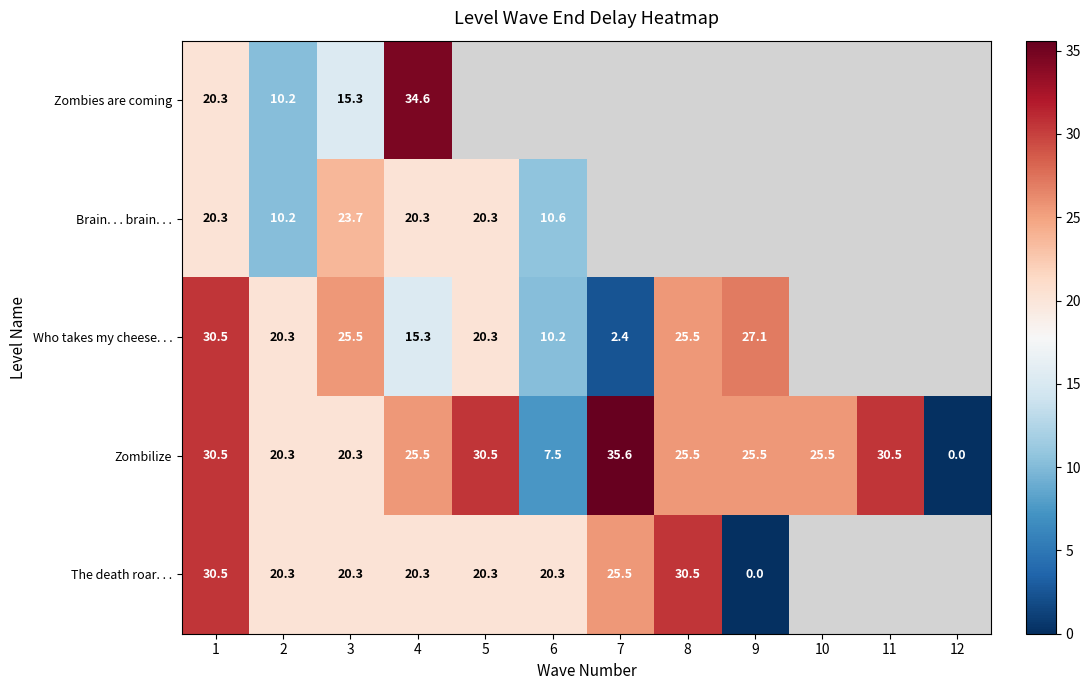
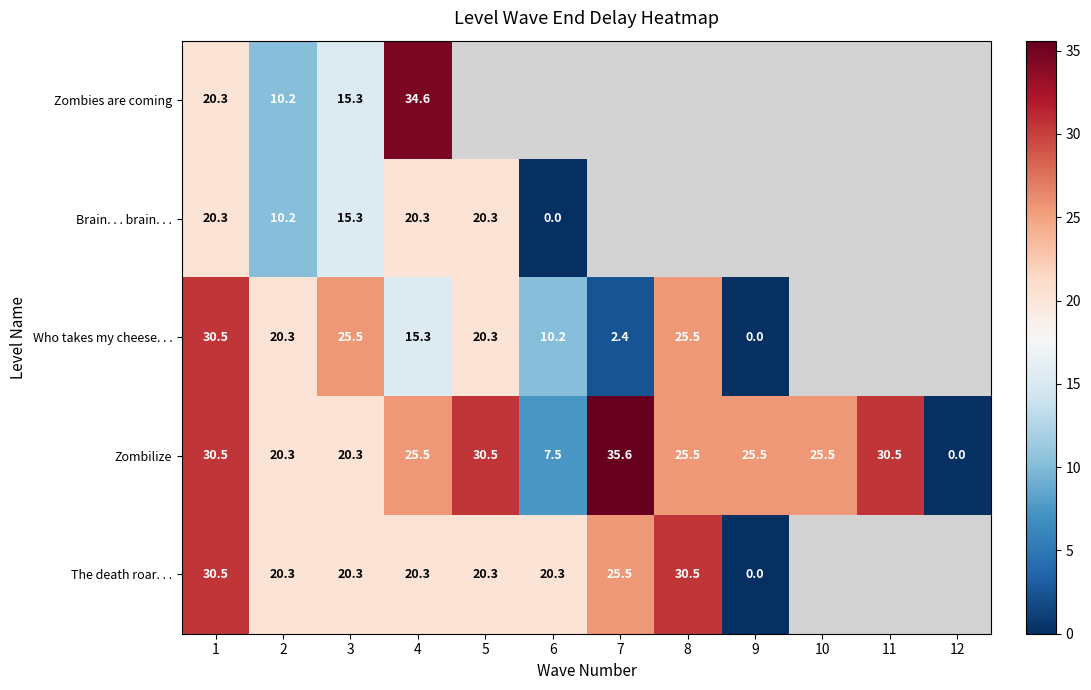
  {
    "Zombies are coming": {
      "1": 20.3,
      "2": 10.2,
      "3": 15.3,
      "4": 34.6
    },
    "Brain. . . brain. . .": {
      "1": 20.3,
      "2": 10.2,
-     "3": 23.7,
+     "3": 15.3,
      "4": 20.3,
      "5": 20.3,
-     "6": 10.6
+     "6": 0.0
    },
    "Who takes my cheese. . .": {
      "1": 30.5,
      "2": 20.3,
      "3": 25.5,
      "4": 15.3,
      "5": 20.3,
      "6": 10.2,
      "7": 2.4,
      "8": 25.5,
-     "9": 27.1
+     "9": 0.0
    },
    "Zombilize": {
      "1": 30.5,
      "2": 20.3,
      "3": 20.3,
      "4": 25.5,
      "5": 30.5,
      "6": 7.5,
      "7": 35.6,
      "8": 25.5,
      "9": 25.5,
      "10": 25.5,
      "11": 30.5,
      "12": 0.0
    },
    "The death roar. . .": {
      "1": 30.5,
      "2": 20.3,
      "3": 20.3,
      "4": 20.3,
      "5": 20.3,
      "6": 20.3,
      "7": 25.5,
      "8": 30.5,
      "9": 0.0
    }
  }
